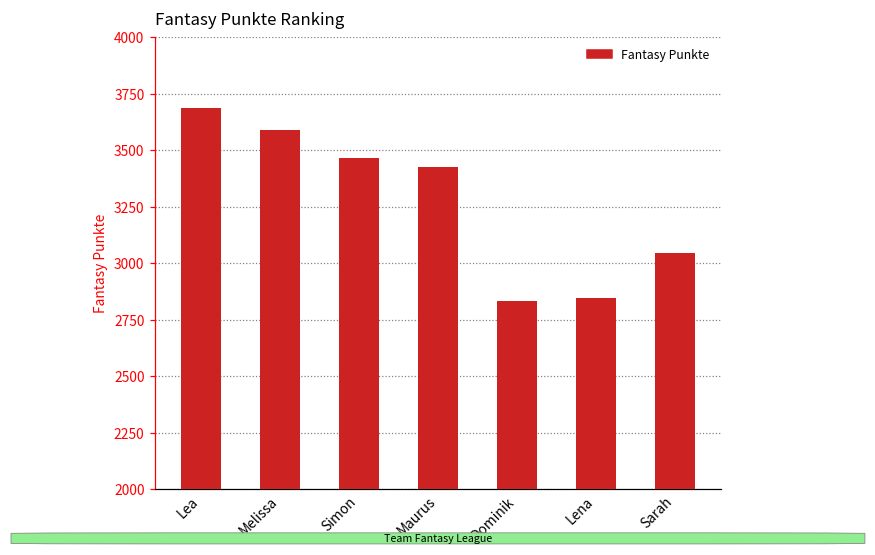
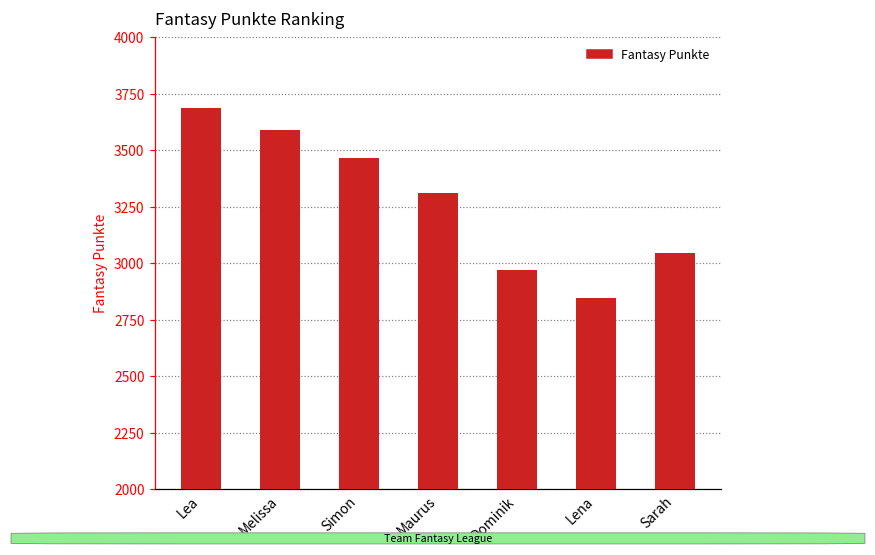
  {
    "Lea": 3690,
    "Melissa": 3590,
    "Simon": 3470,
-   "Maurus": 3430,
-   "Dominik": 2840,
+   "Maurus": 3310,
+   "Dominik": 2970,
    "Lena": 2850,
    "Sarah": 3040
  }
